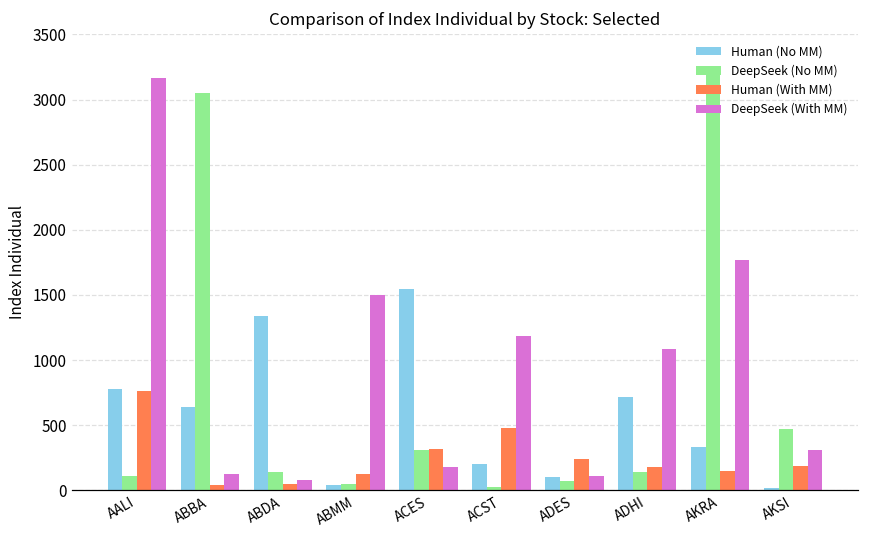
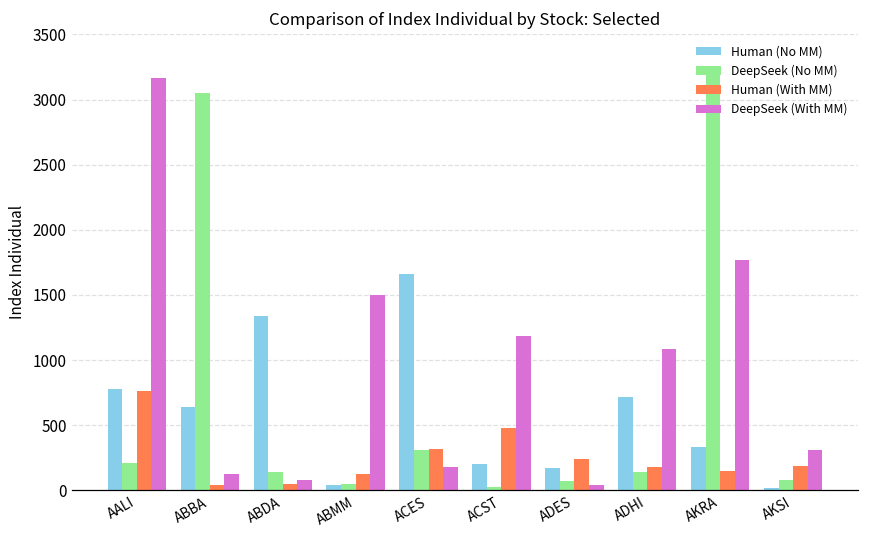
  {
    "Human (No MM)": {
      "AALI": 780,
      "ABBA": 640,
      "ABDA": 1340,
      "ABMM": 40,
-     "ACES": 1540,
+     "ACES": 1660,
      "ACST": 200,
-     "ADES": 100,
+     "ADES": 170,
      "ADHI": 710,
      "AKRA": 330
    },
    "DeepSeek (No MM)": {
-     "AALI": 110,
+     "AALI": 210,
      "ABBA": 3050,
      "ABDA": 140,
      "ABMM": 50,
      "ACES": 310,
      "ACST": 20,
      "ADES": 80,
      "ADHI": 140,
      "AKRA": 3260,
-     "AKSI": 480
+     "AKSI": 80
    },
    "Human (With MM)": {
      "AALI": 760,
      "ABBA": 40,
      "ABDA": 50,
      "ABMM": 130,
      "ACES": 320,
      "ACST": 480,
      "ADES": 240,
      "ADHI": 180,
      "AKRA": 150,
      "AKSI": 190
    },
    "DeepSeek (With MM)": {
      "AALI": 3160,
      "ABBA": 130,
      "ABDA": 80,
      "ABMM": 1500,
      "ACES": 180,
      "ACST": 1190,
-     "ADES": 110,
+     "ADES": 40,
      "ADHI": 1090,
      "AKRA": 1770,
      "AKSI": 310
    }
  }
